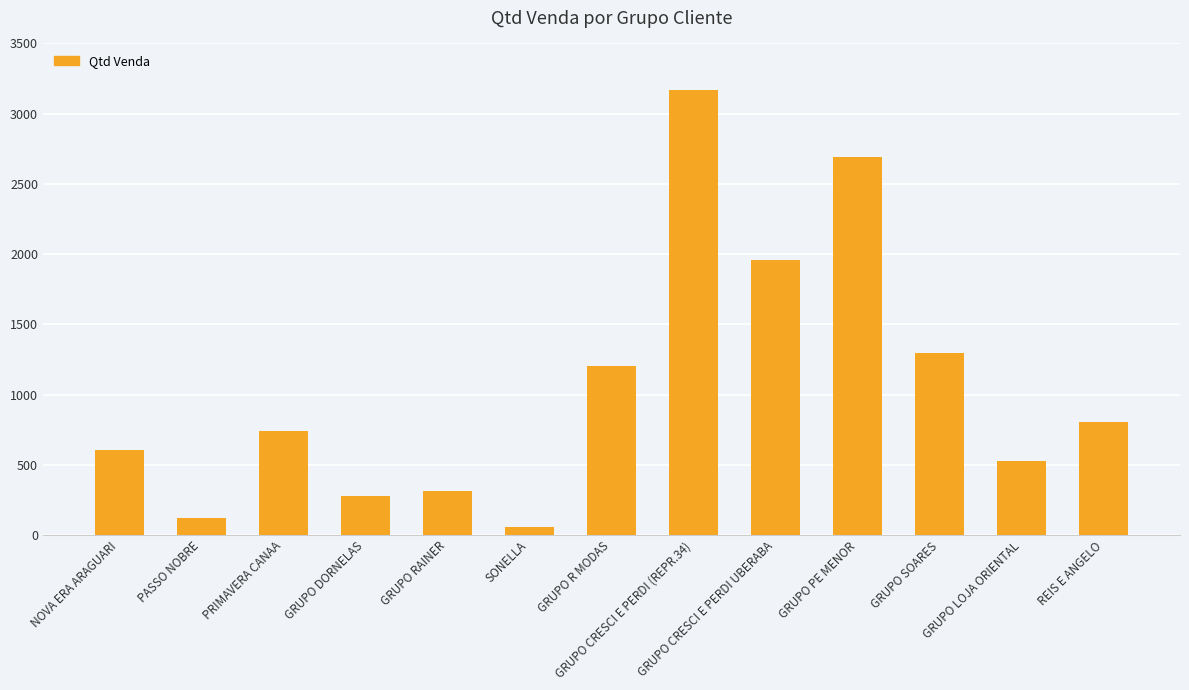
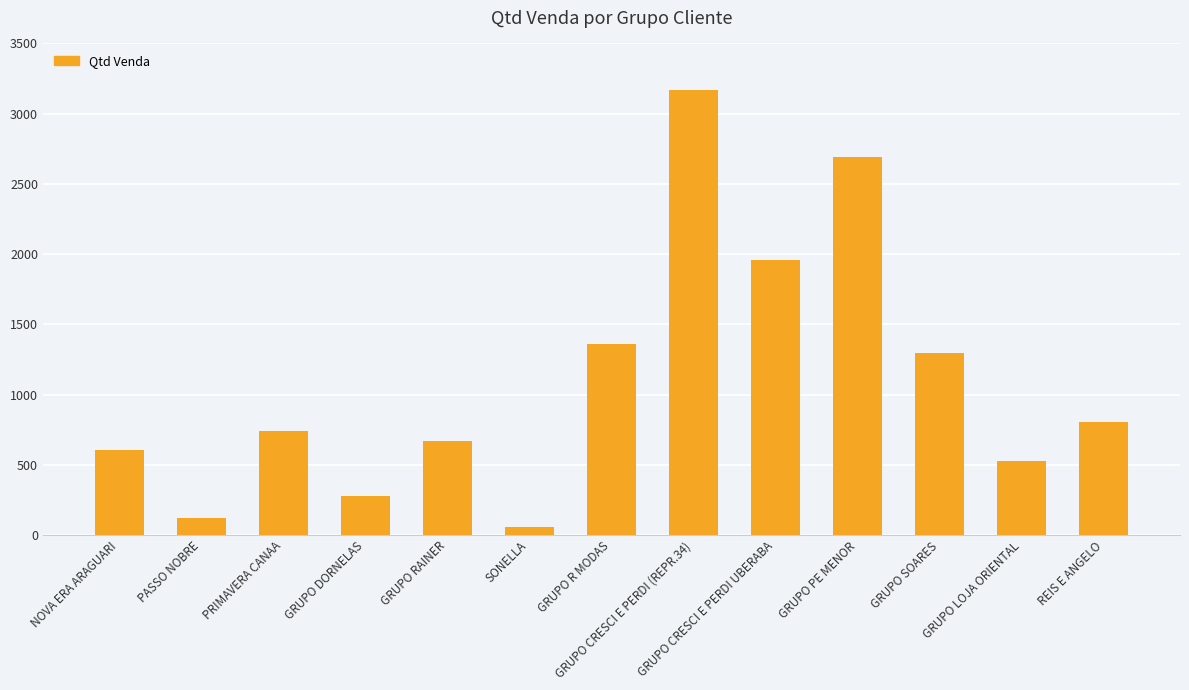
  {
    "NOVA ERA ARAGUARI": 610,
    "PASSO NOBRE": 120,
    "PRIMAVERA CANAA": 740,
    "GRUPO DORNELAS": 270,
-   "GRUPO RAINER": 310,
+   "GRUPO RAINER": 670,
    "SONELLA": 50,
-   "GRUPO R MODAS": 1200,
+   "GRUPO R MODAS": 1360,
    "GRUPO CRESCI E PERDI (REPR.34)": 3170,
    "GRUPO CRESCI E PERDI UBERABA": 1960,
    "GRUPO PE MENOR": 2690,
    "GRUPO SOARES": 1300,
    "GRUPO LOJA ORIENTAL": 530,
    "REIS E ANGELO": 800
  }
